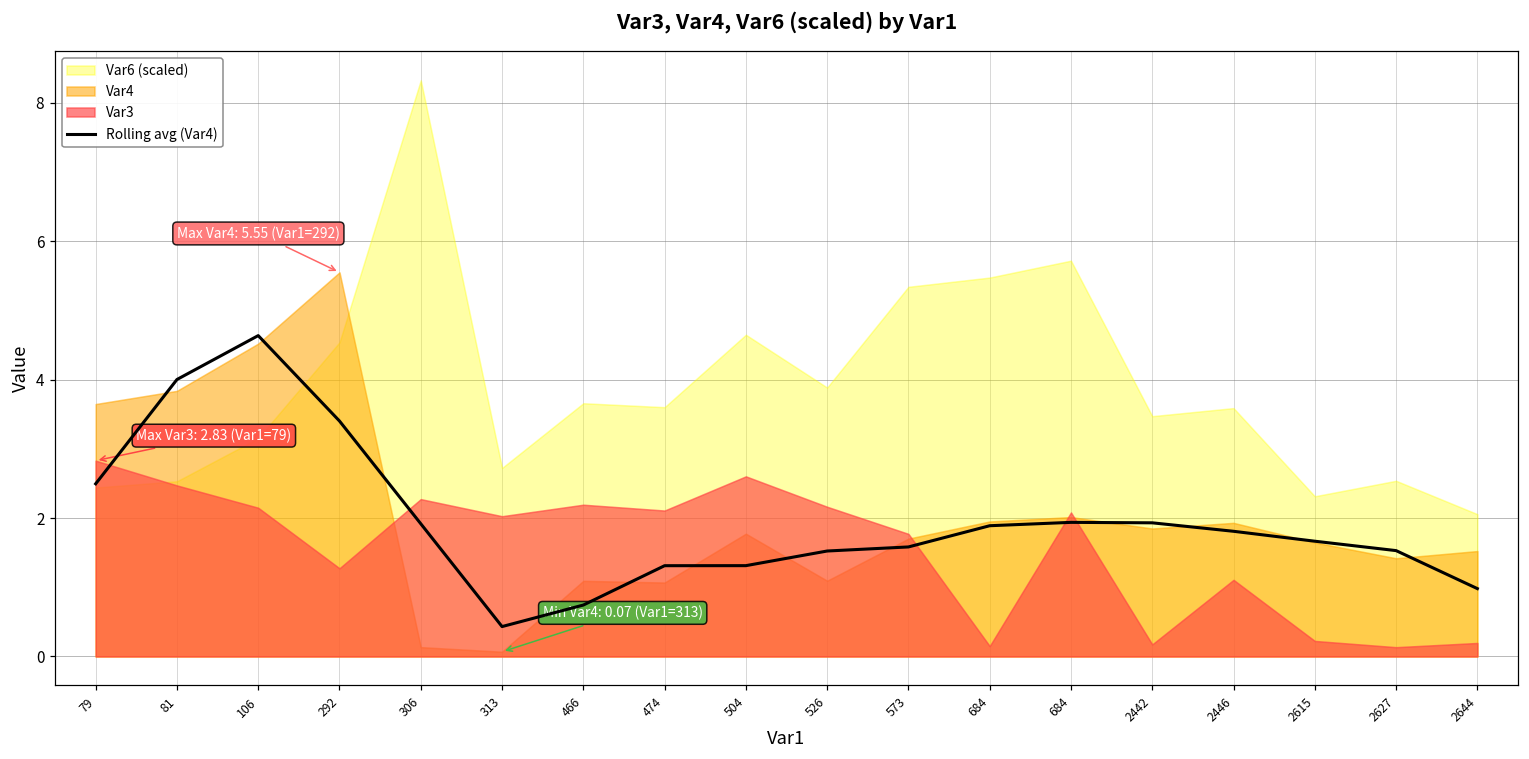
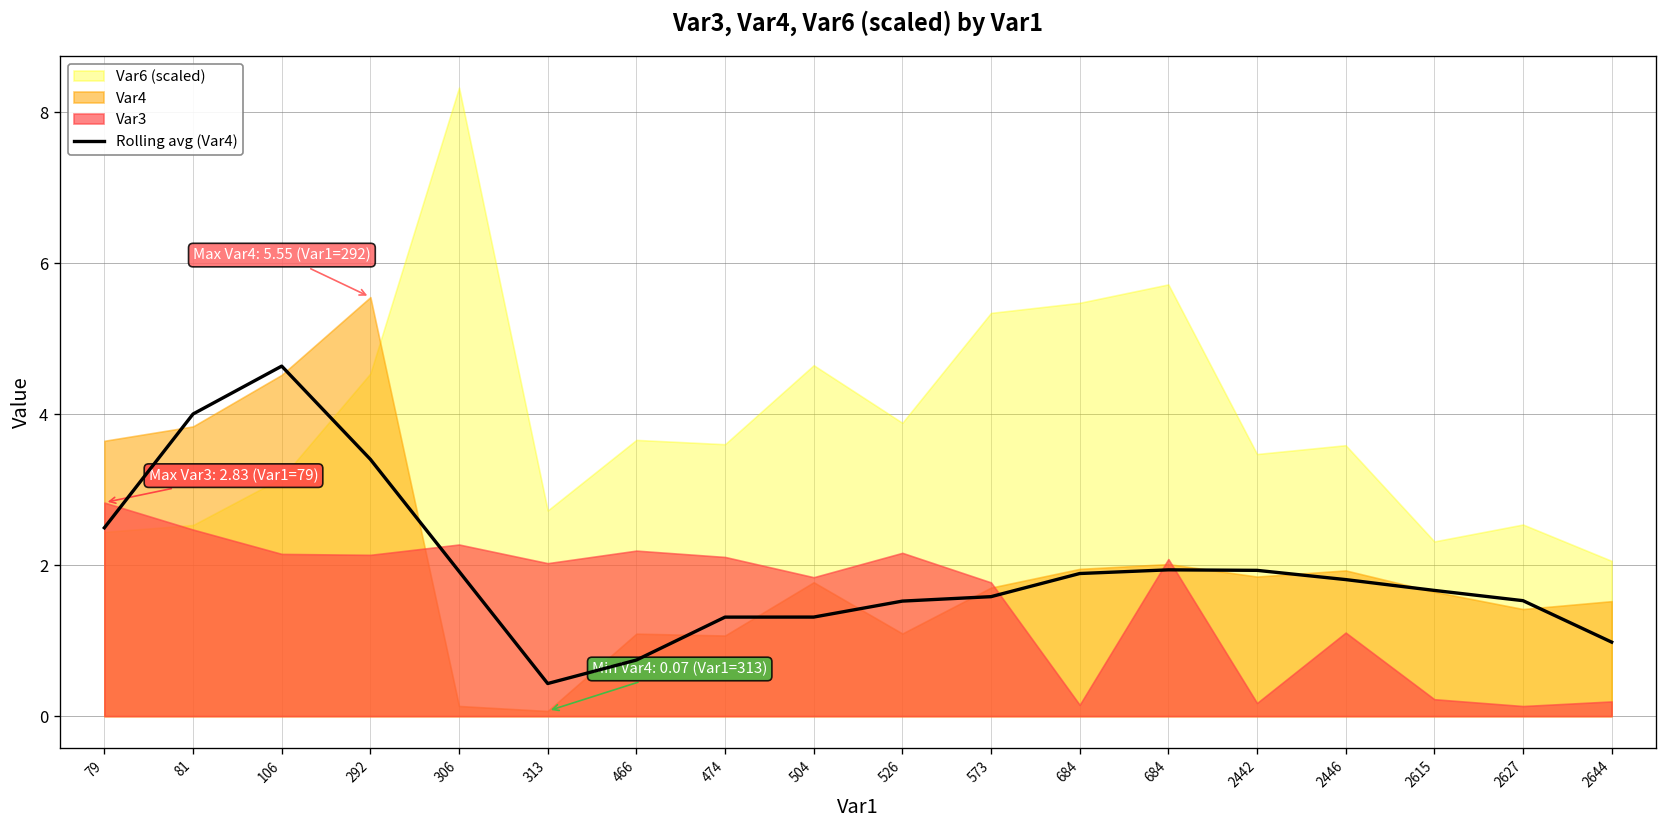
  {
    "Rolling avg (Var4)": {
      "79": 2.5,
      "81": 4.0,
      "106": 4.6,
      "292": 3.4,
      "306": 1.9,
      "313": 0.4,
      "474": 1.3,
      "504": 1.3,
      "526": 1.5,
      "573": 1.6,
      "2442": 1.9,
      "2446": 1.8,
      "2627": 1.5,
      "2644": 1.0
    },
    "Var6 (scaled)": {
      "79": 2.4,
      "81": 2.5,
      "292": 4.5,
      "306": 8.3,
      "313": 2.7,
      "466": 3.7,
      "474": 3.6,
      "504": 4.6,
      "526": 3.9,
      "573": 5.3,
      "2442": 3.5,
      "2446": 3.6,
      "2615": 2.3,
      "2627": 2.5,
      "2644": 2.1
    },
    "Var4": {
      "79": 3.6,
      "81": 3.8,
      "106": 4.5,
      "292": 5.6,
      "306": 0.1,
      "313": 0.1,
      "466": 1.1,
      "474": 1.1,
      "504": 1.8,
      "526": 1.1,
      "573": 1.7,
      "2442": 1.8,
      "2446": 1.9,
      "2627": 1.4,
      "2644": 1.5
    },
    "Var3": {
      "79": 2.8,
      "81": 2.5,
      "106": 2.1,
-     "292": 1.3,
+     "292": 2.1,
      "306": 2.3,
      "313": 2.0,
      "466": 2.2,
      "474": 2.1,
-     "504": 2.6,
+     "504": 1.8,
      "526": 2.2,
      "573": 1.8,
      "2442": 0.2,
      "2446": 1.1,
      "2615": 0.2,
      "2627": 0.1,
      "2644": 0.2
    }
  }
